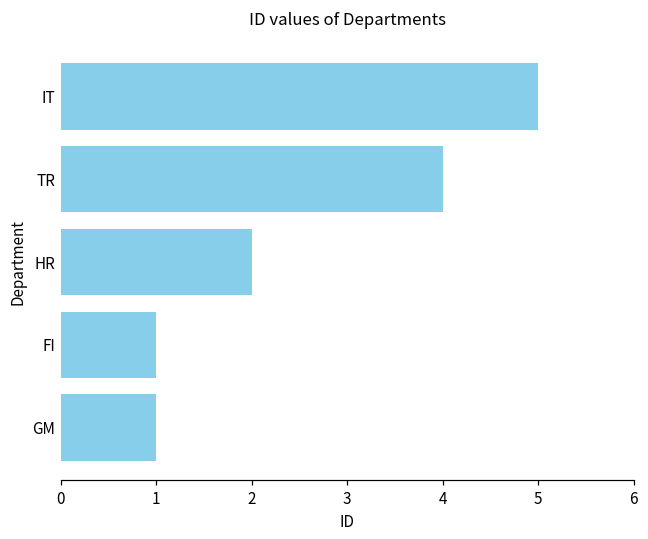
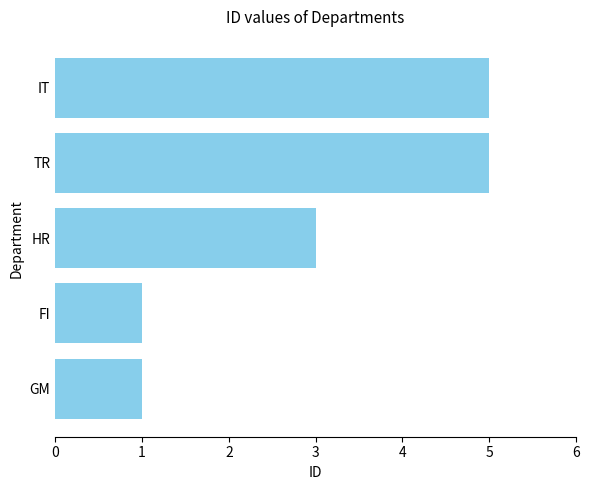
  {
    "IT": 5,
-   "TR": 4,
-   "HR": 2,
+   "TR": 5,
+   "HR": 3,
    "FI": 1,
    "GM": 1
  }
